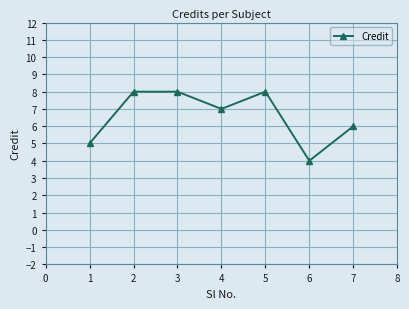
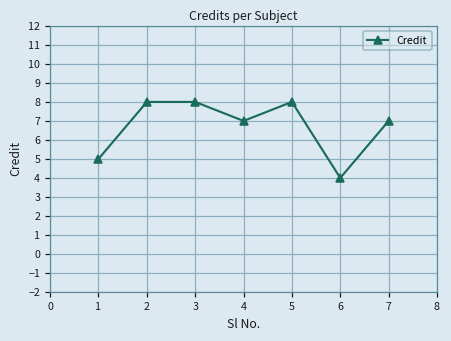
  {
    "1": 5,
    "2": 8,
    "3": 8,
    "4": 7,
    "5": 8,
    "6": 4,
-   "7": 6
+   "7": 7
  }
